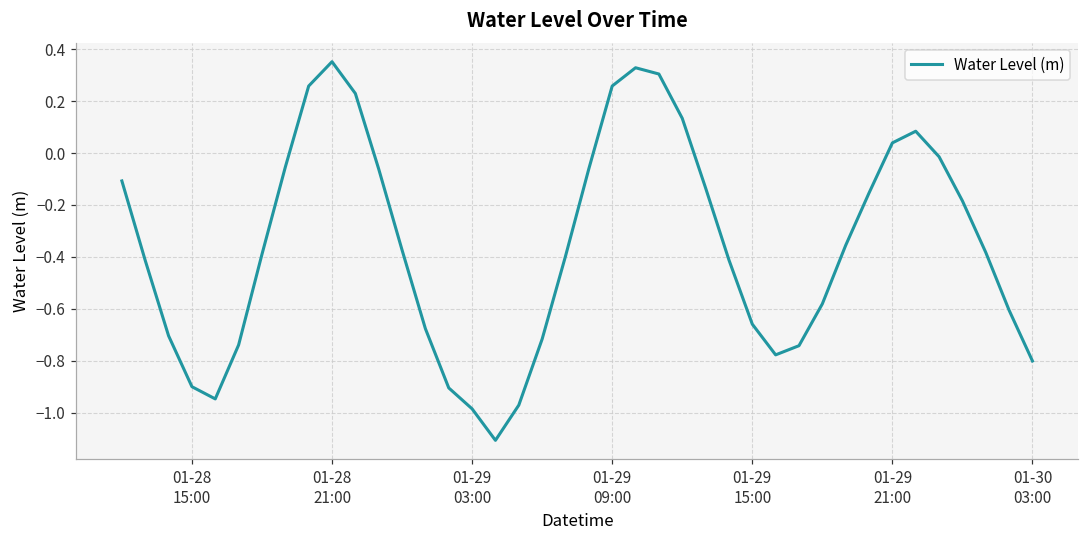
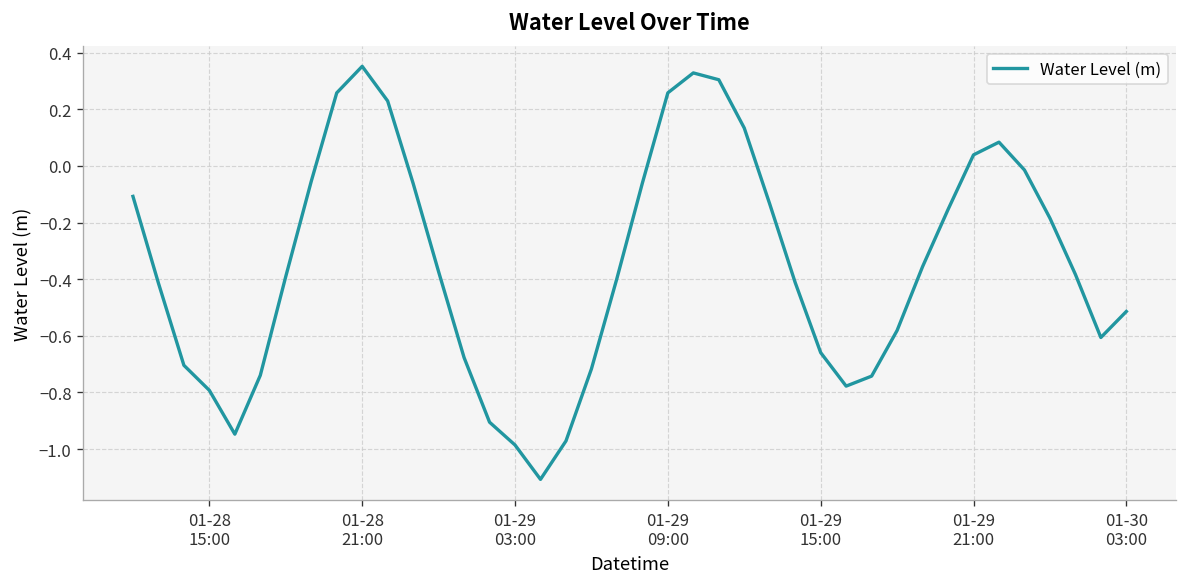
  {
-   "01-28 15:00": -0.90,
+   "01-28 15:00": -0.79,
    "01-28 21:00": 0.35,
    "01-29 03:00": -0.99,
    "01-29 09:00": 0.26,
    "01-29 15:00": -0.66,
    "01-29 21:00": 0.04,
-   "01-30 03:00": -0.80
+   "01-30 03:00": -0.51
  }
